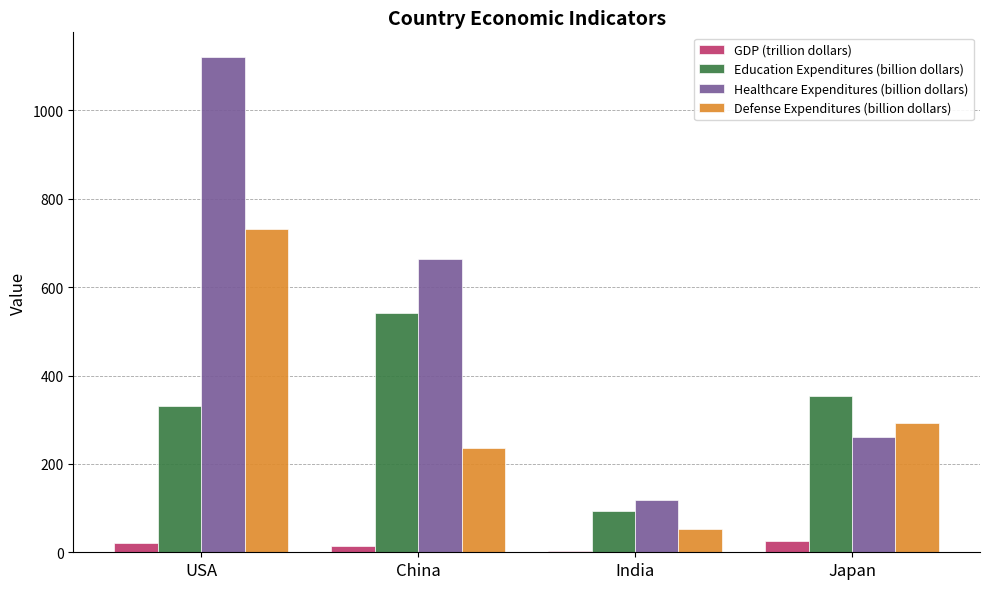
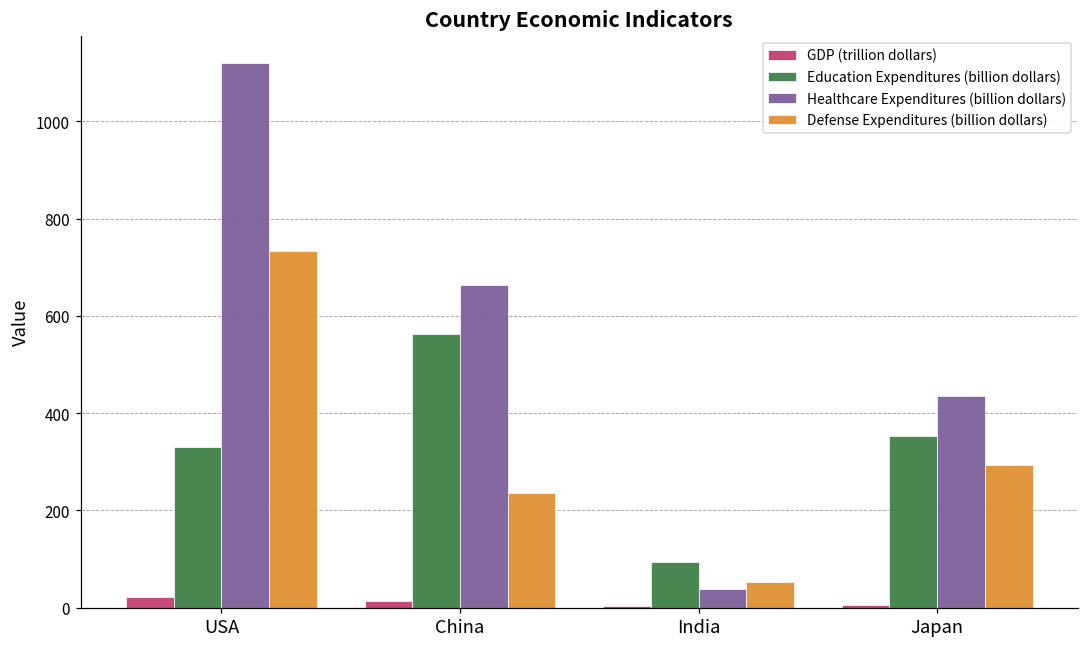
  {
    "GDP (trillion dollars)": {
      "USA": 20,
      "China": 10,
-     "Japan": 30
+     "Japan": 10
    },
    "Education Expenditures (billion dollars)": {
      "USA": 330,
-     "China": 540,
+     "China": 560,
      "India": 90,
      "Japan": 350
    },
    "Healthcare Expenditures (billion dollars)": {
      "USA": 1120,
      "China": 660,
-     "India": 120,
-     "Japan": 260
+     "India": 40,
+     "Japan": 440
    },
    "Defense Expenditures (billion dollars)": {
      "USA": 730,
      "China": 240,
      "India": 50,
      "Japan": 290
    }
  }
